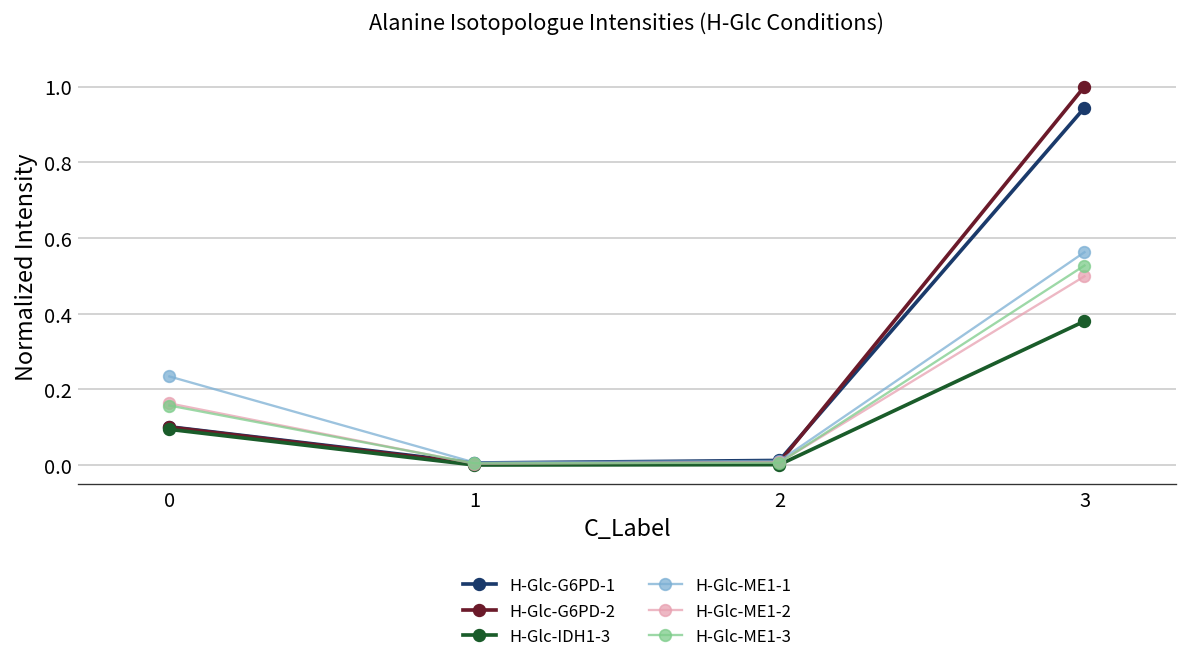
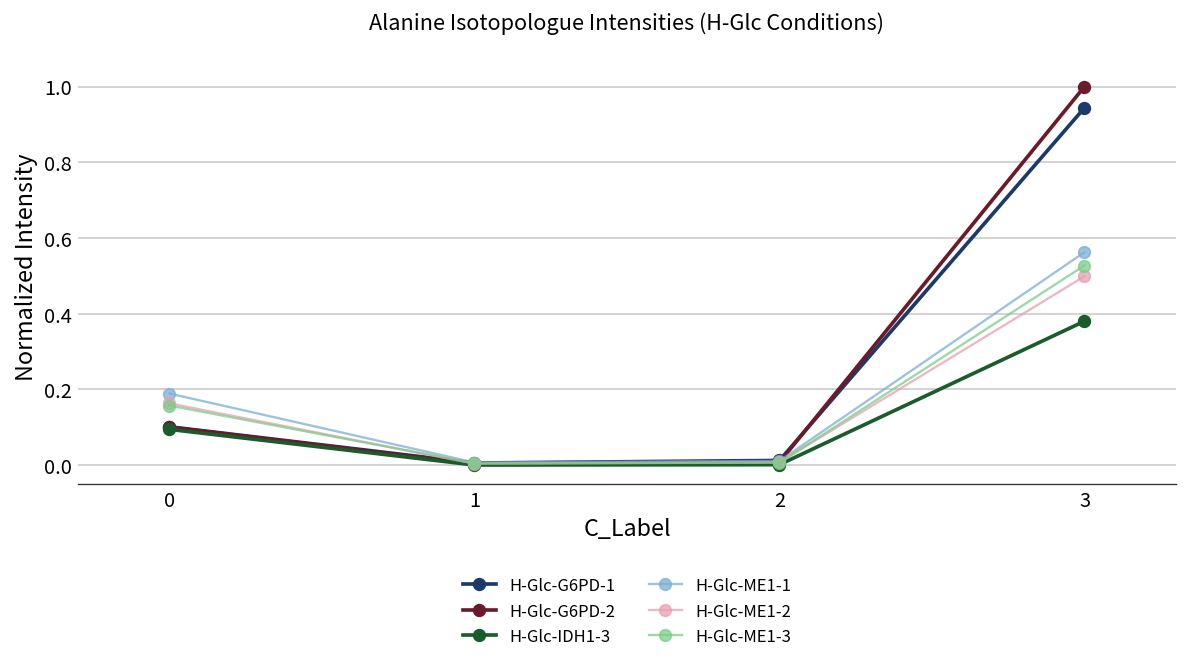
  {
    "H-Glc-G6PD-1": {
      "3": 0.94
    },
    "H-Glc-G6PD-2": {
      "3": 1.00
    },
    "H-Glc-IDH1-3": {
      "3": 0.38
    },
    "H-Glc-ME1-1": {
-     "0": 0.23,
+     "0": 0.19,
      "3": 0.56
    },
    "H-Glc-ME1-2": {
      "3": 0.50
    },
    "H-Glc-ME1-3": {
      "3": 0.53
    }
  }
